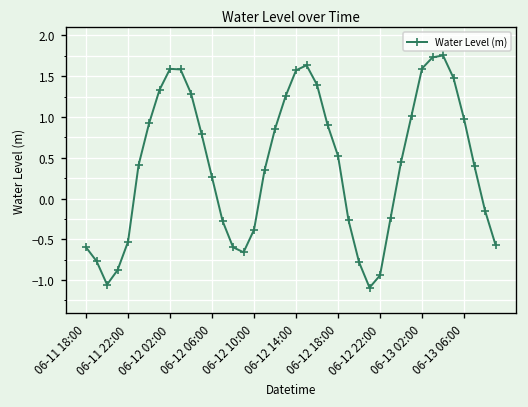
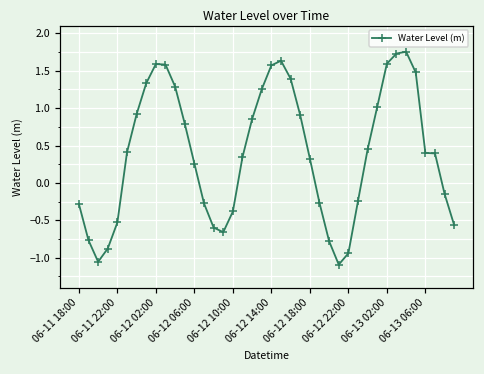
  {
-   "06-11 18:00": -0.6,
+   "06-11 18:00": -0.3,
    "06-11 22:00": -0.5,
    "06-12 02:00": 1.6,
    "06-12 06:00": 0.3,
    "06-12 10:00": -0.4,
    "06-12 14:00": 1.6,
-   "06-12 18:00": 0.5,
+   "06-12 18:00": 0.3,
    "06-12 22:00": -0.9,
    "06-13 02:00": 1.6,
-   "06-13 06:00": 1.0
+   "06-13 06:00": 0.4
  }
